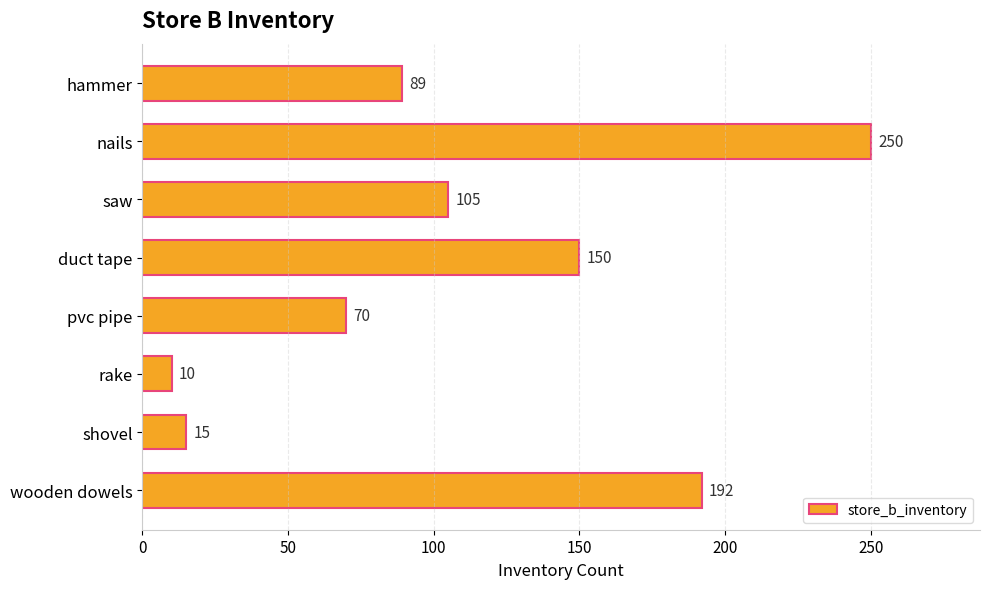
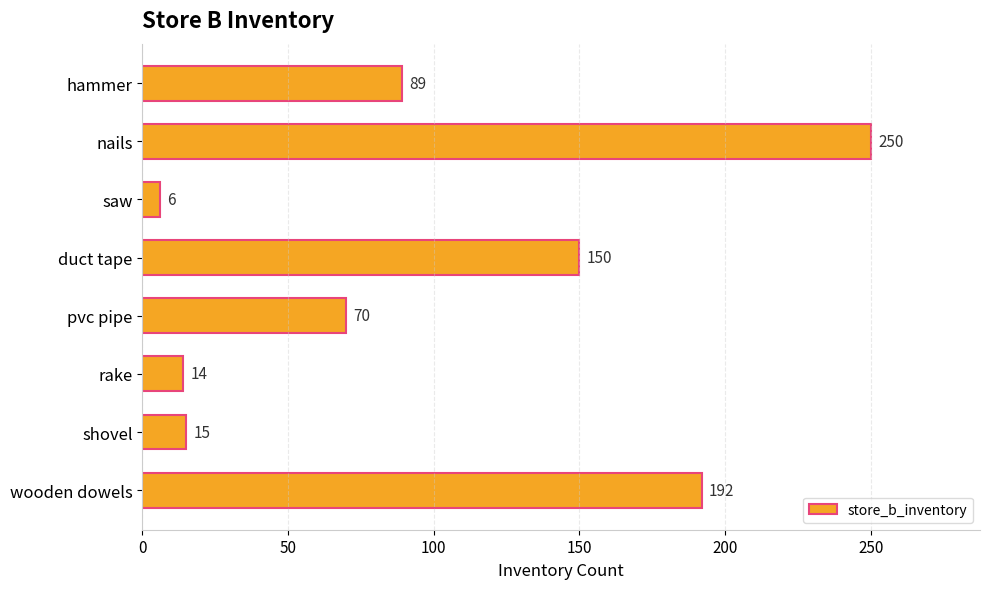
  {
    "hammer": 89,
    "nails": 250,
-   "saw": 105,
+   "saw": 6,
    "duct tape": 150,
    "pvc pipe": 70,
-   "rake": 10,
+   "rake": 14,
    "shovel": 15,
    "wooden dowels": 192
  }
